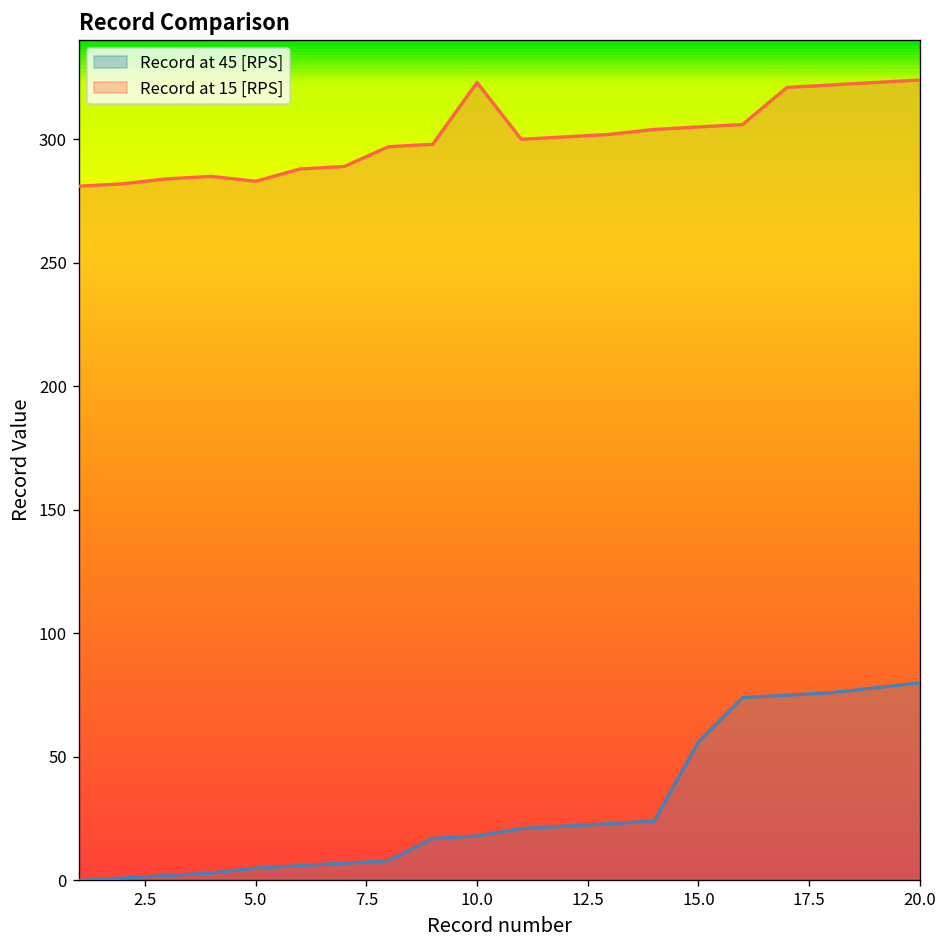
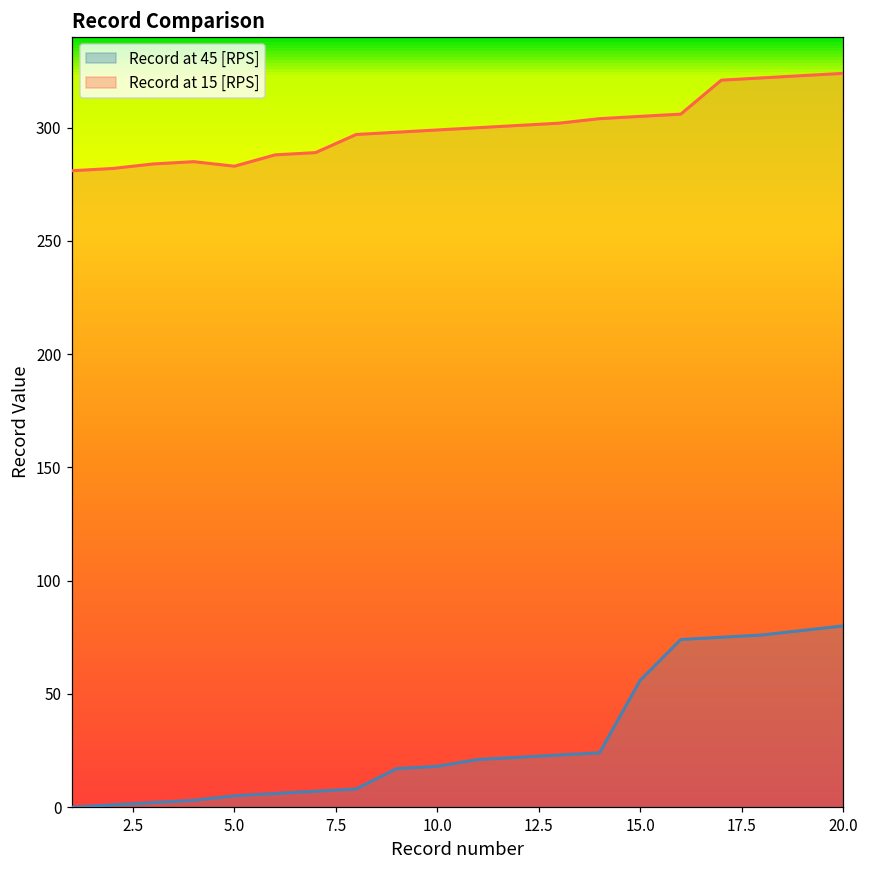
  {
    "Record at 45 [RPS]": {
      "5.0": 5,
      "10.0": 18,
      "15.0": 56,
      "20.0": 80
    },
    "Record at 15 [RPS]": {
      "5.0": 283,
-     "10.0": 323,
+     "10.0": 299,
      "15.0": 305,
      "20.0": 324
    }
  }
